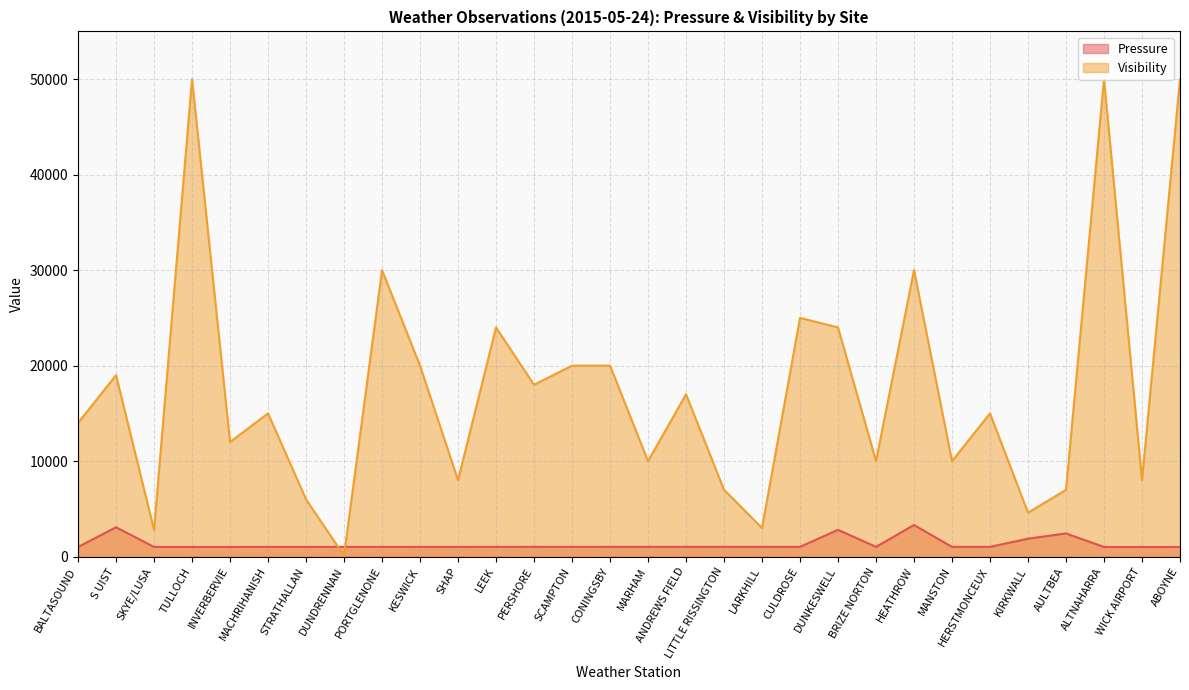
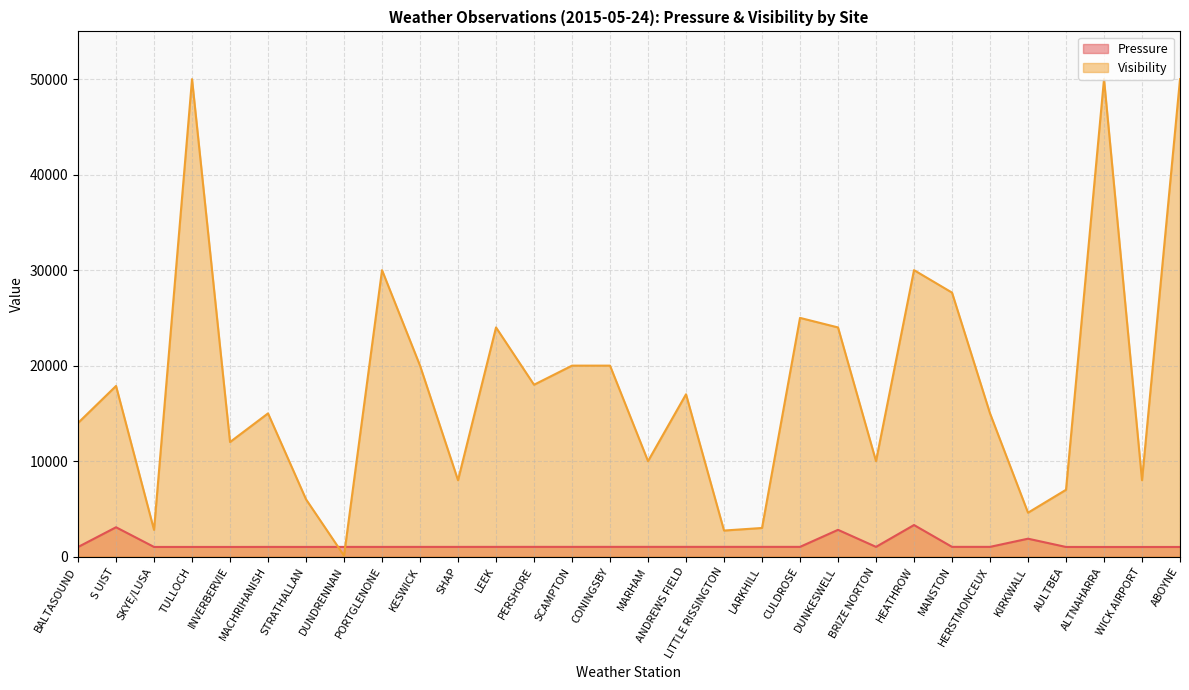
  {
    "Pressure": {
      "BALTASOUND": 1000,
      "S UIST": 3000,
      "SKYE/LUSA": 1000,
      "TULLOCH": 1000,
      "INVERBERVIE": 1000,
      "MACHRIHANISH": 1000,
      "STRATHALLAN": 1000,
      "DUNDRENNAN": 1000,
      "PORTGLENONE": 1000,
      "KESWICK": 1000,
      "SHAP": 1000,
      "LEEK": 1000,
      "PERSHORE": 1000,
      "SCAMPTON": 1000,
      "CONINGSBY": 1000,
      "MARHAM": 1000,
      "ANDREWS FIELD": 1000,
      "LITTLE RISSINGTON": 1000,
      "LARKHILL": 1000,
      "CULDROSE": 1000,
      "DUNKESWELL": 3000,
      "BRIZE NORTON": 1000,
      "HEATHROW": 3000,
      "MANSTON": 1000,
      "HERSTMONCEUX": 1000,
      "KIRKWALL": 2000,
-     "AULTBEA": 2000,
+     "AULTBEA": 1000,
      "ALTNAHARRA": 1000,
      "WICK AIRPORT": 1000,
      "ABOYNE": 1000
    },
    "Visibility": {
      "BALTASOUND": 14000,
-     "S UIST": 19000,
+     "S UIST": 18000,
      "SKYE/LUSA": 3000,
      "TULLOCH": 50000,
      "INVERBERVIE": 12000,
      "MACHRIHANISH": 15000,
      "STRATHALLAN": 6000,
      "DUNDRENNAN": 0,
      "PORTGLENONE": 30000,
      "KESWICK": 20000,
      "SHAP": 8000,
      "LEEK": 24000,
      "PERSHORE": 18000,
      "SCAMPTON": 20000,
      "CONINGSBY": 20000,
      "MARHAM": 10000,
      "ANDREWS FIELD": 17000,
-     "LITTLE RISSINGTON": 7000,
+     "LITTLE RISSINGTON": 3000,
      "LARKHILL": 3000,
      "CULDROSE": 25000,
      "DUNKESWELL": 24000,
      "BRIZE NORTON": 10000,
      "HEATHROW": 30000,
-     "MANSTON": 10000,
+     "MANSTON": 28000,
      "HERSTMONCEUX": 15000,
      "KIRKWALL": 5000,
      "AULTBEA": 7000,
      "WICK AIRPORT": 8000,
      "ABOYNE": 50000
    }
  }
